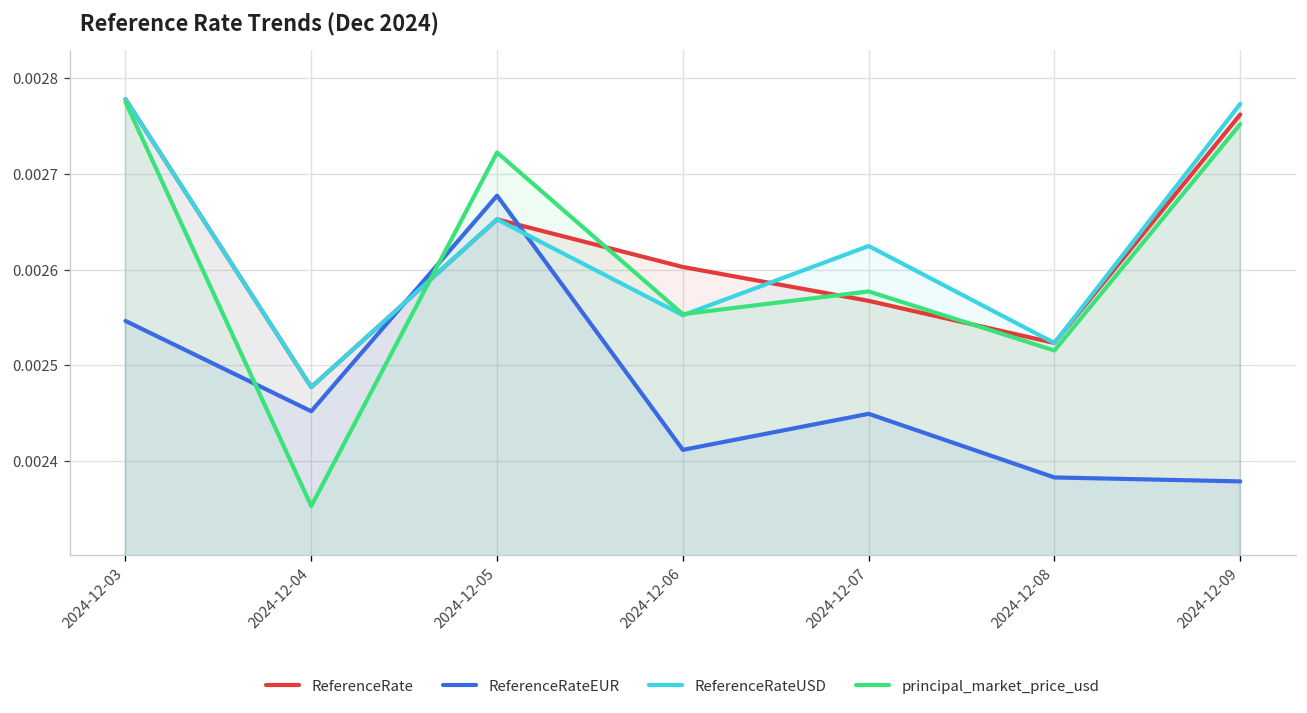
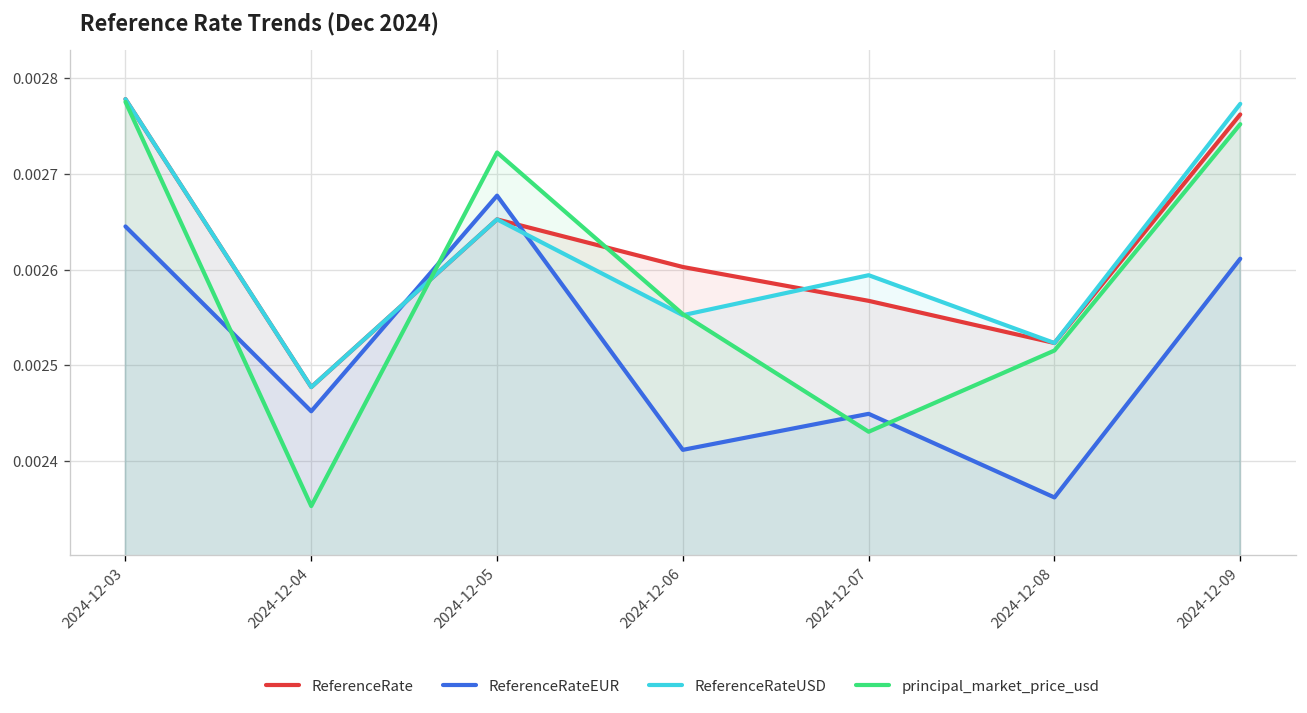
  {
    "ReferenceRate": {
      "2024-12-06": 0.00260,
      "2024-12-07": 0.00257,
      "2024-12-09": 0.00276
    },
    "ReferenceRateEUR": {
-     "2024-12-03": 0.00255,
+     "2024-12-03": 0.00265,
      "2024-12-04": 0.00245,
      "2024-12-05": 0.00268,
      "2024-12-06": 0.00241,
      "2024-12-07": 0.00245,
-     "2024-12-08": 0.00238,
-     "2024-12-09": 0.00238
+     "2024-12-08": 0.00236,
+     "2024-12-09": 0.00261
    },
    "ReferenceRateUSD": {
-     "2024-12-07": 0.00262,
+     "2024-12-07": 0.00259,
      "2024-12-09": 0.00277
    },
    "principal_market_price_usd": {
      "2024-12-04": 0.00235,
      "2024-12-05": 0.00272,
-     "2024-12-07": 0.00258,
+     "2024-12-07": 0.00243,
      "2024-12-08": 0.00252,
      "2024-12-09": 0.00275
    }
  }
